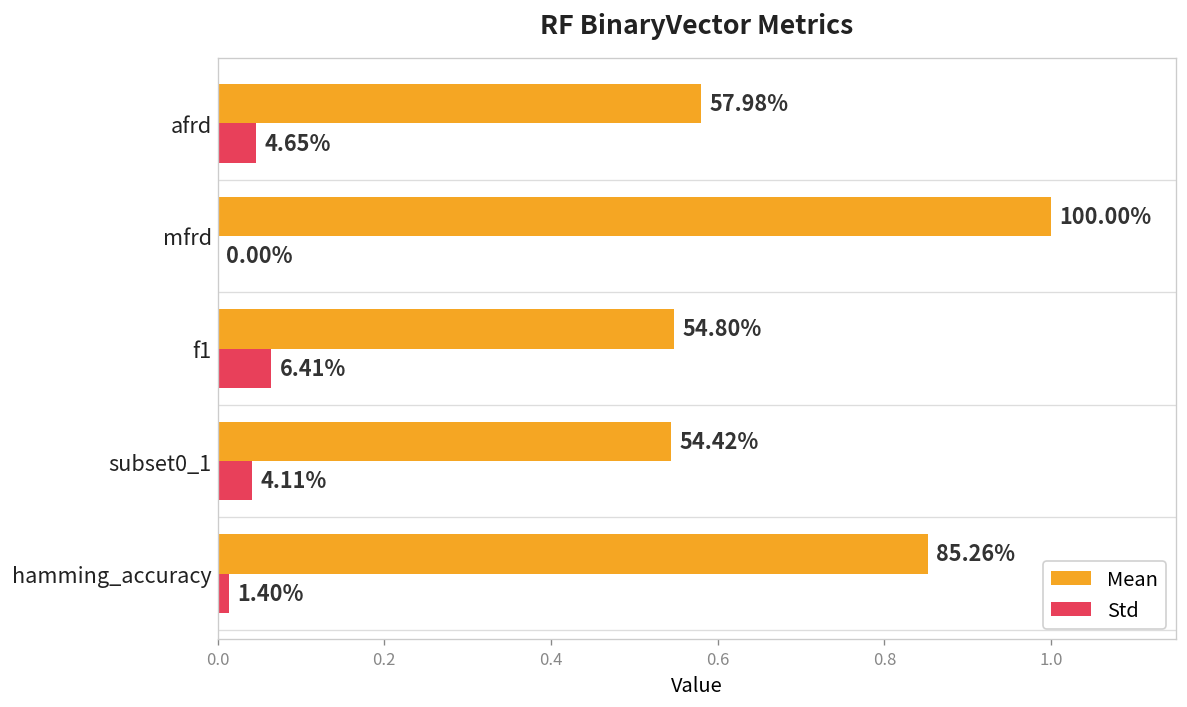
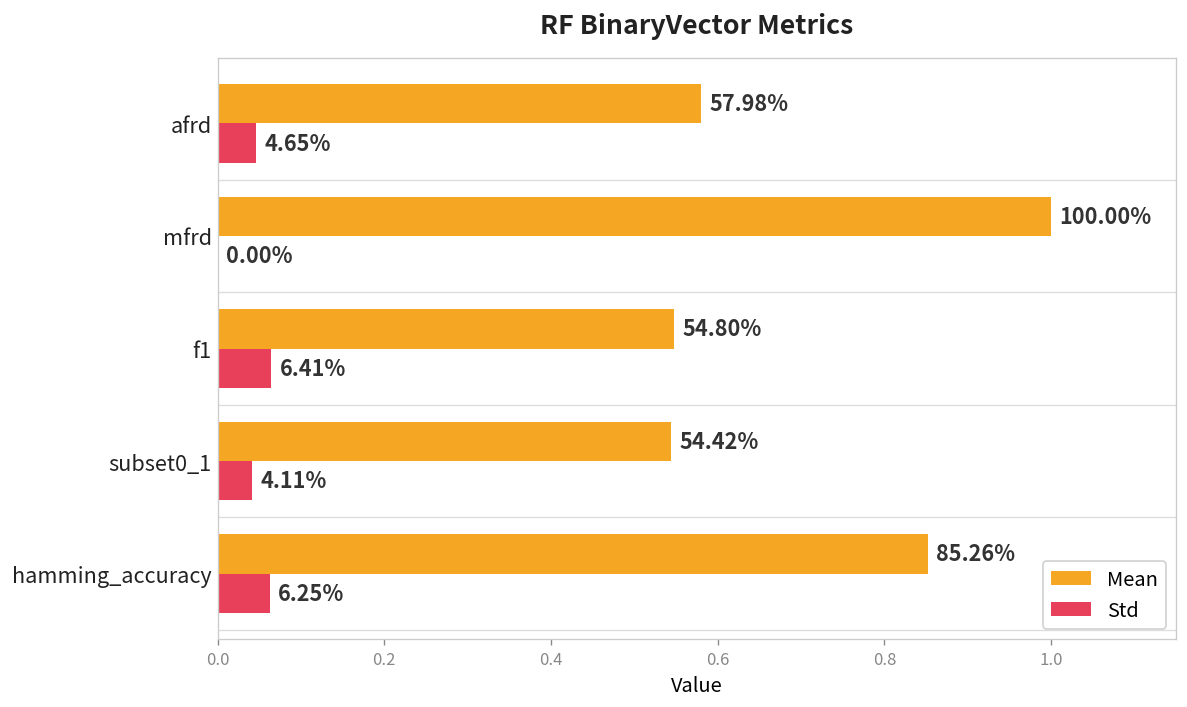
  {
    "Mean": {
      "afrd": "57.98%",
      "mfrd": "100.00%",
      "f1": "54.80%",
      "subset0_1": "54.42%",
      "hamming_accuracy": "85.26%"
    },
    "Std": {
      "afrd": "4.65%",
      "mfrd": "0.00%",
      "f1": "6.41%",
      "subset0_1": "4.11%",
-     "hamming_accuracy": "1.40%"
+     "hamming_accuracy": "6.25%"
    }
  }
